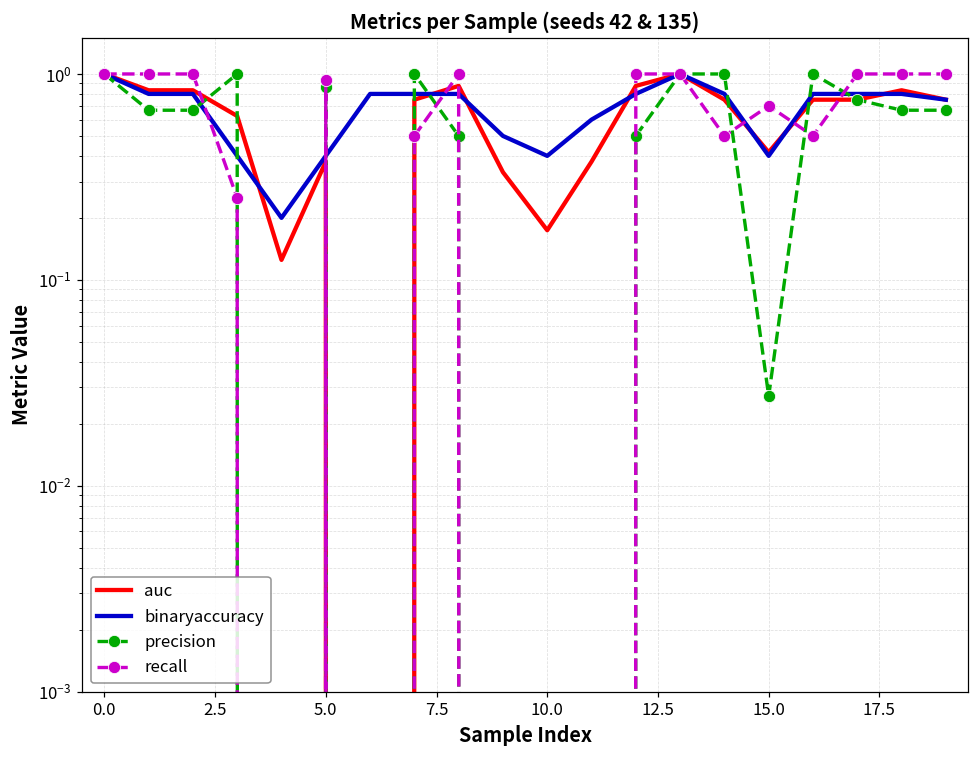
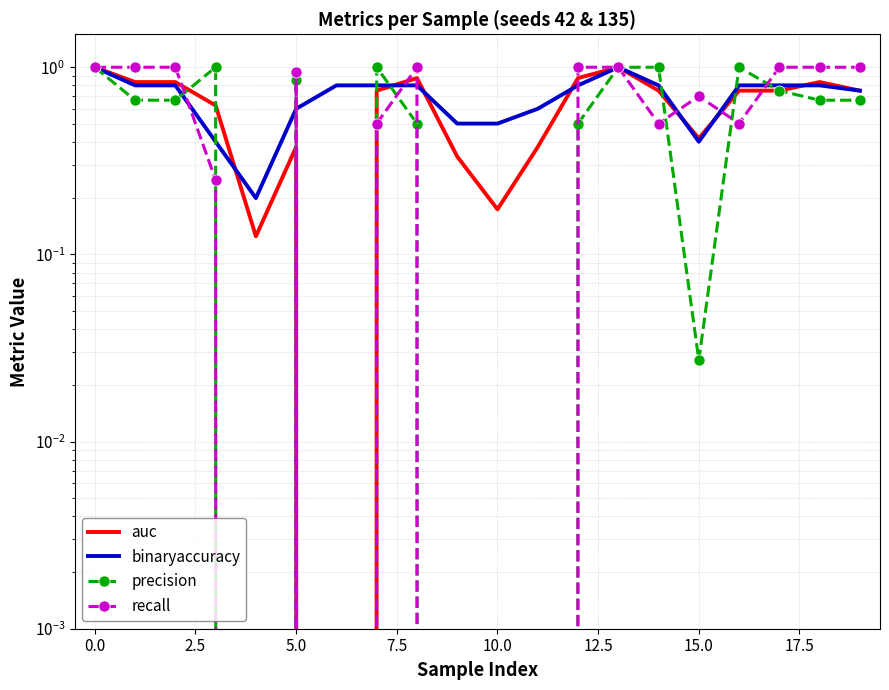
  {
    "auc": {
      "5.0": 0.38,
      "10.0": 0.17,
      "15.0": 0.42
    },
    "binaryaccuracy": {
-     "5.0": 0.4,
-     "10.0": 0.4,
+     "5.0": 0.6,
+     "10.0": 0.5,
      "15.0": 0.4
    },
    "precision": {
      "5.0": 0.9,
      "15.0": 0.027
    },
    "recall": {
      "5.0": 0.9,
      "15.0": 0.7
    }
  }
